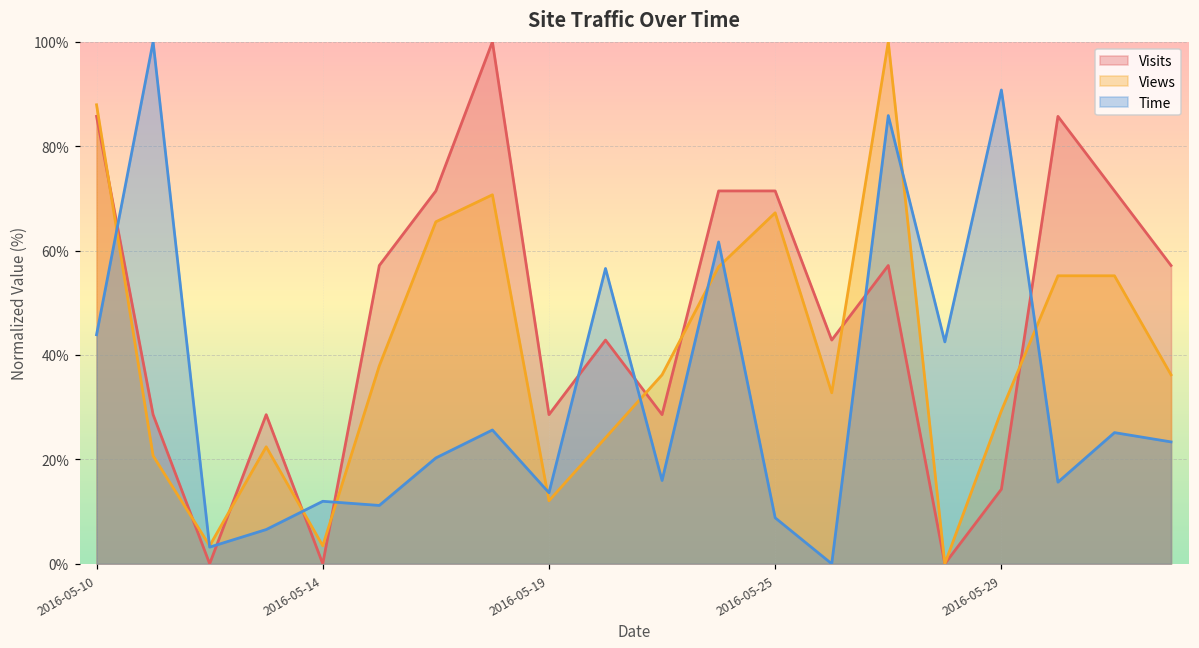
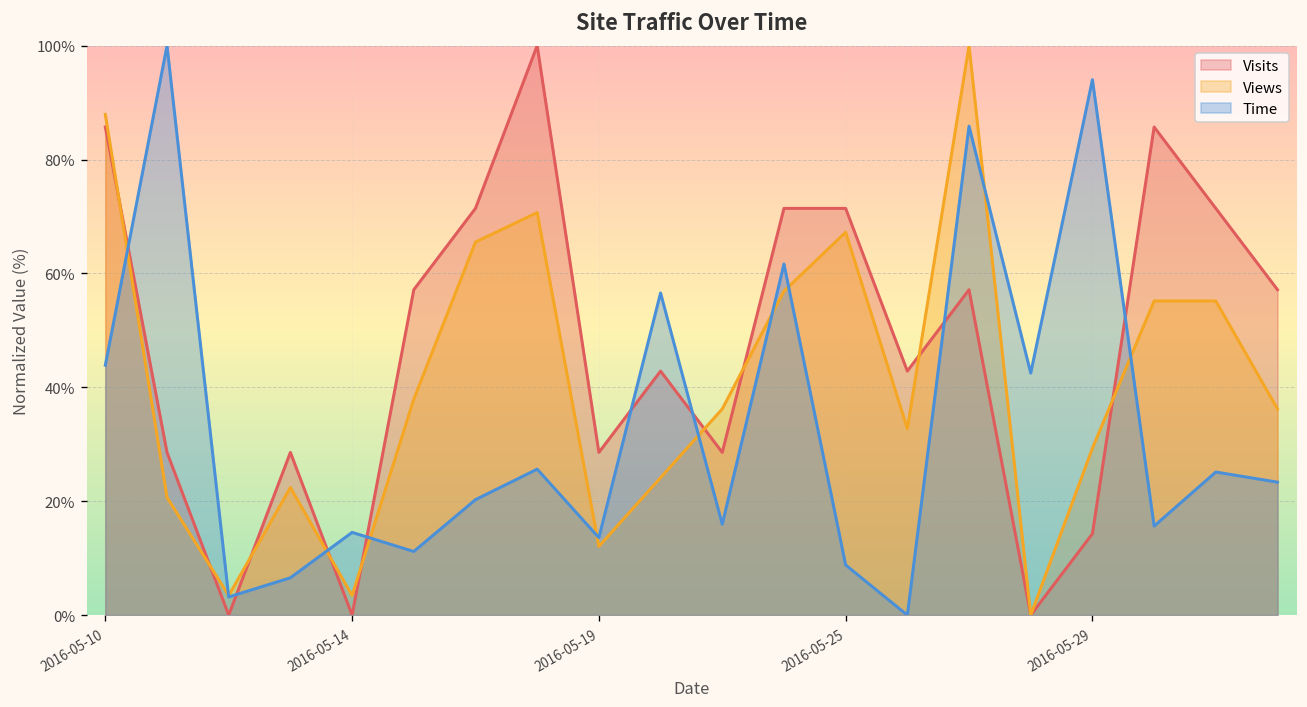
  {
    "Time": {
      "2016-05-10": "44%",
-     "2016-05-14": "12%",
+     "2016-05-14": "15%",
      "2016-05-19": "14%",
      "2016-05-25": "9%",
-     "2016-05-29": "91%"
+     "2016-05-29": "94%"
    }
  }
